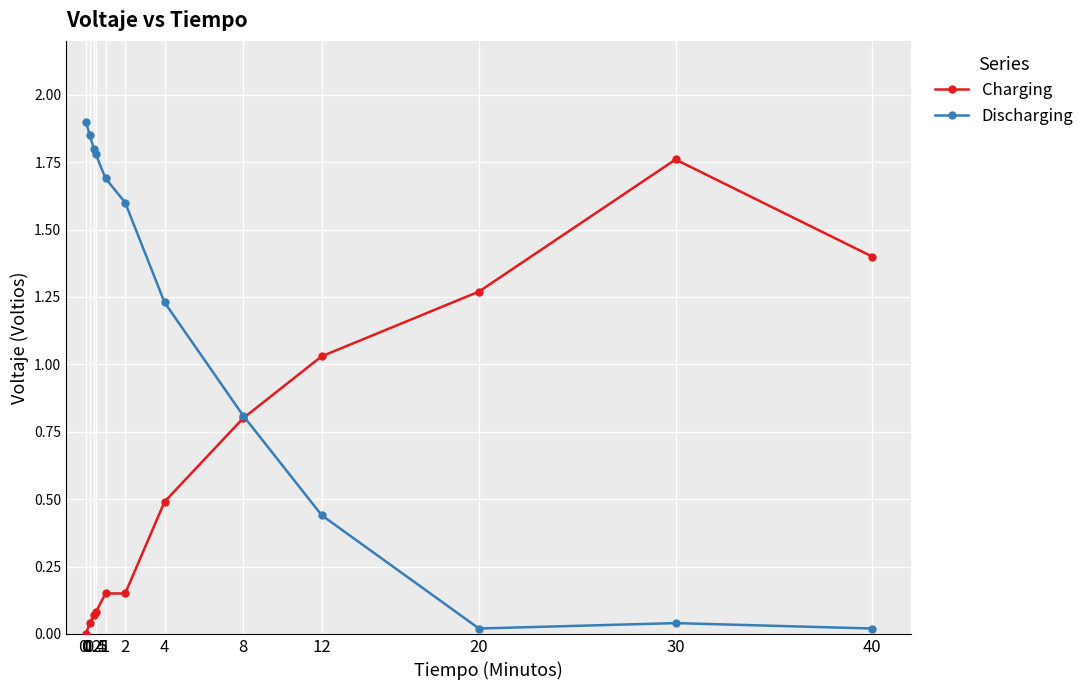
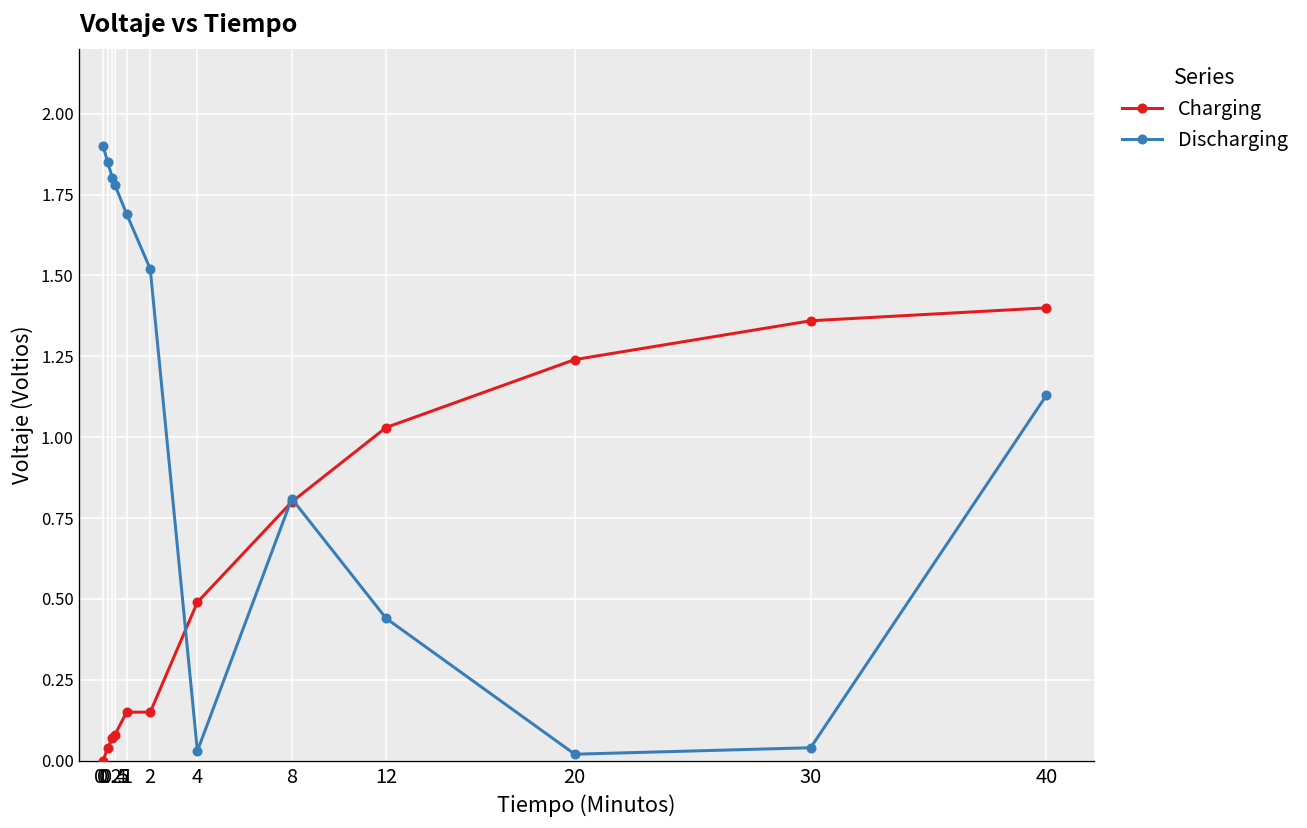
  {
    "Charging": {
      "2": 0.15,
      "4": 0.49,
      "8": 0.80,
      "12": 1.03,
-     "20": 1.27,
-     "30": 1.76,
+     "20": 1.24,
+     "30": 1.36,
      "40": 1.40
    },
    "Discharging": {
-     "2": 1.60,
-     "4": 1.23,
+     "2": 1.52,
+     "4": 0.03,
      "8": 0.81,
      "12": 0.44,
      "20": 0.02,
      "30": 0.04,
-     "40": 0.02
+     "40": 1.13
    }
  }
